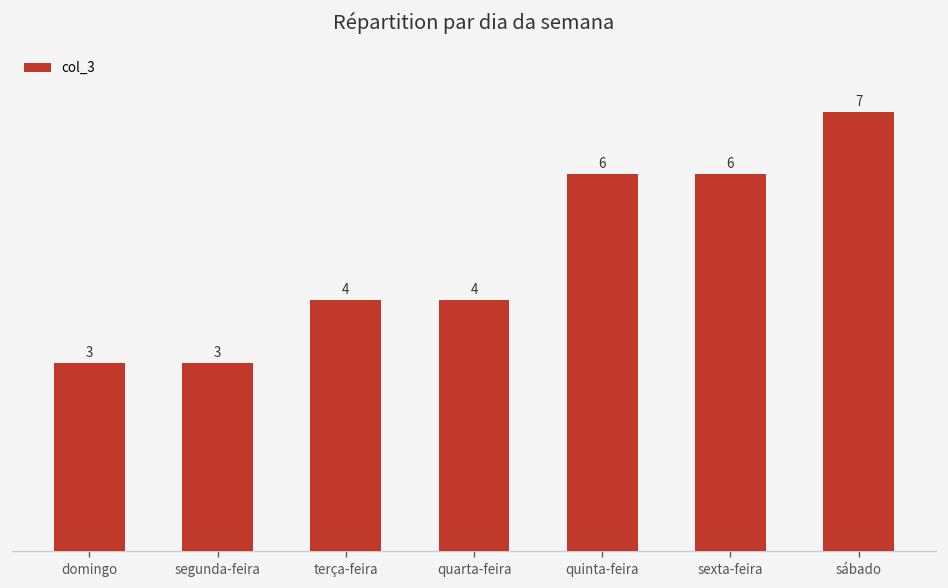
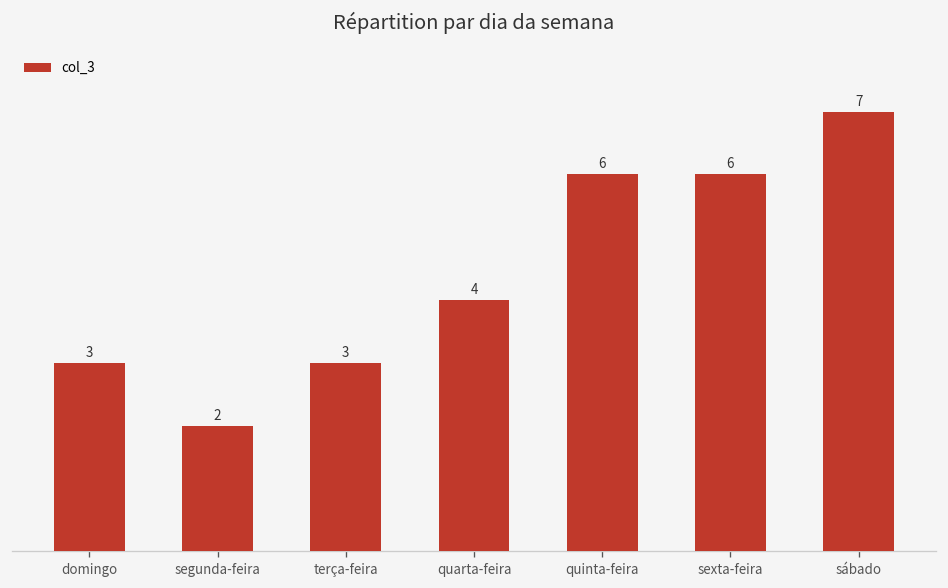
  {
    "domingo": 3,
-   "segunda-feira": 3,
-   "terça-feira": 4,
+   "segunda-feira": 2,
+   "terça-feira": 3,
    "quarta-feira": 4,
    "quinta-feira": 6,
    "sexta-feira": 6,
    "sábado": 7
  }
